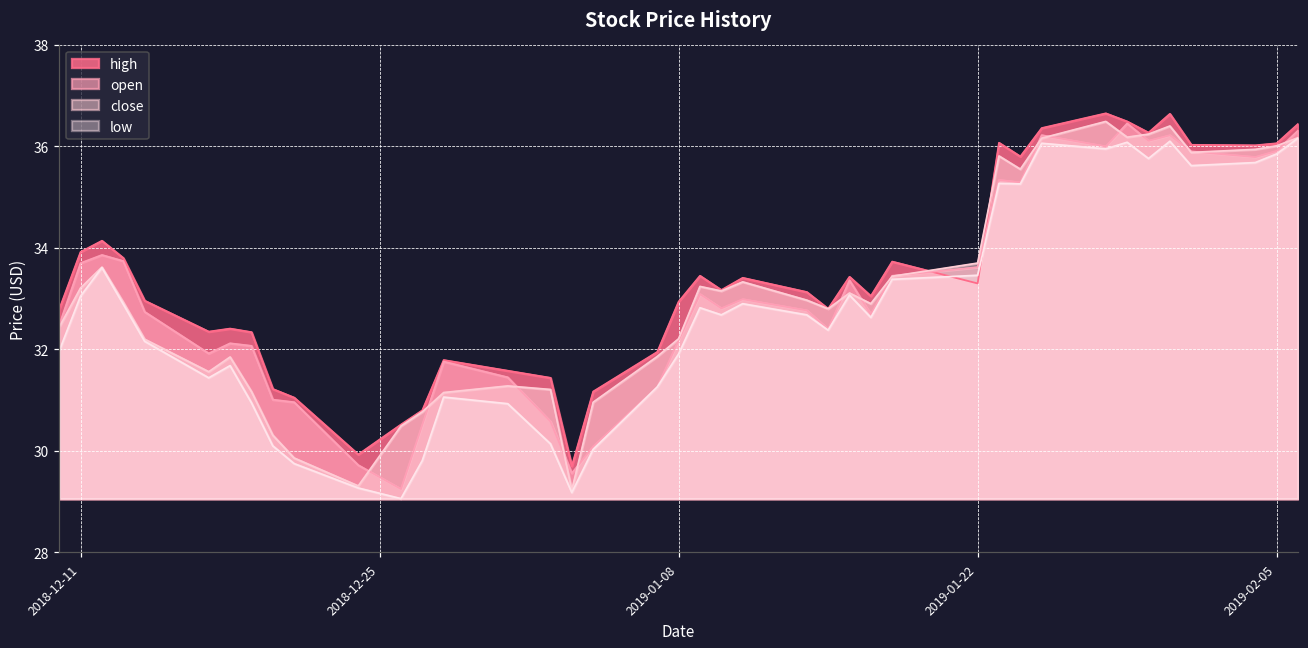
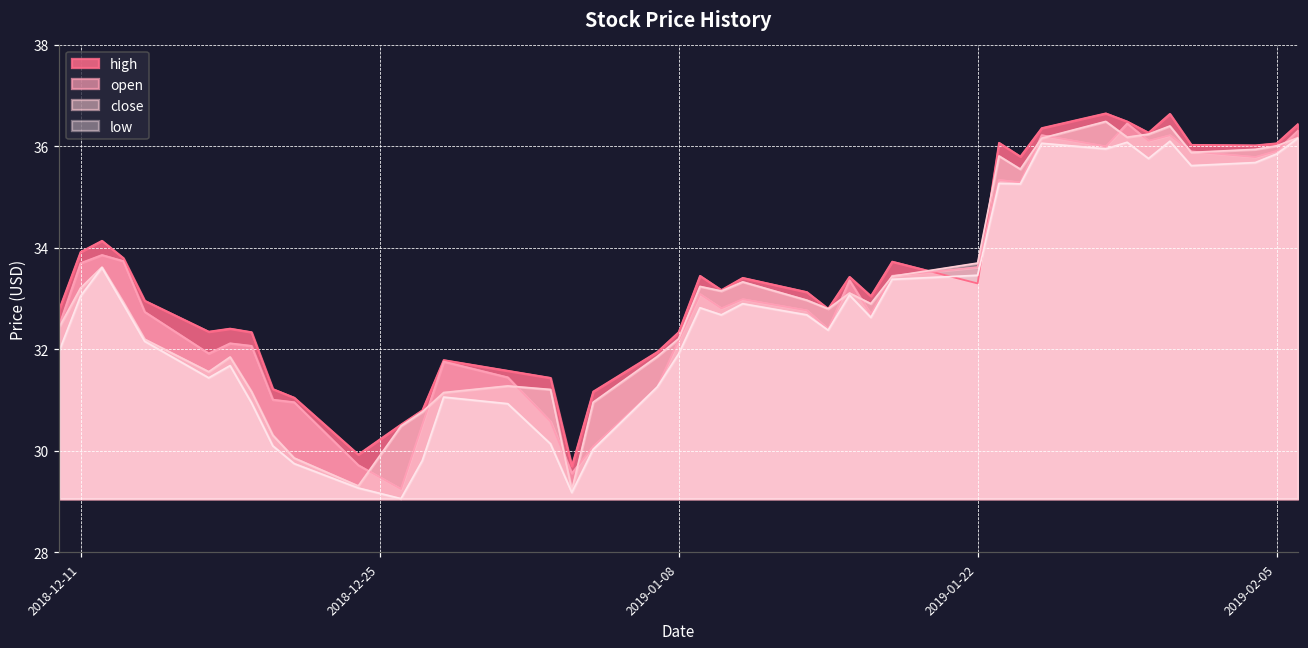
  {
    "high": {
      "2018-12-11": 33.9,
-     "2019-01-08": 32.9,
+     "2019-01-08": 32.3,
      "2019-01-22": 33.3
    }
  }
